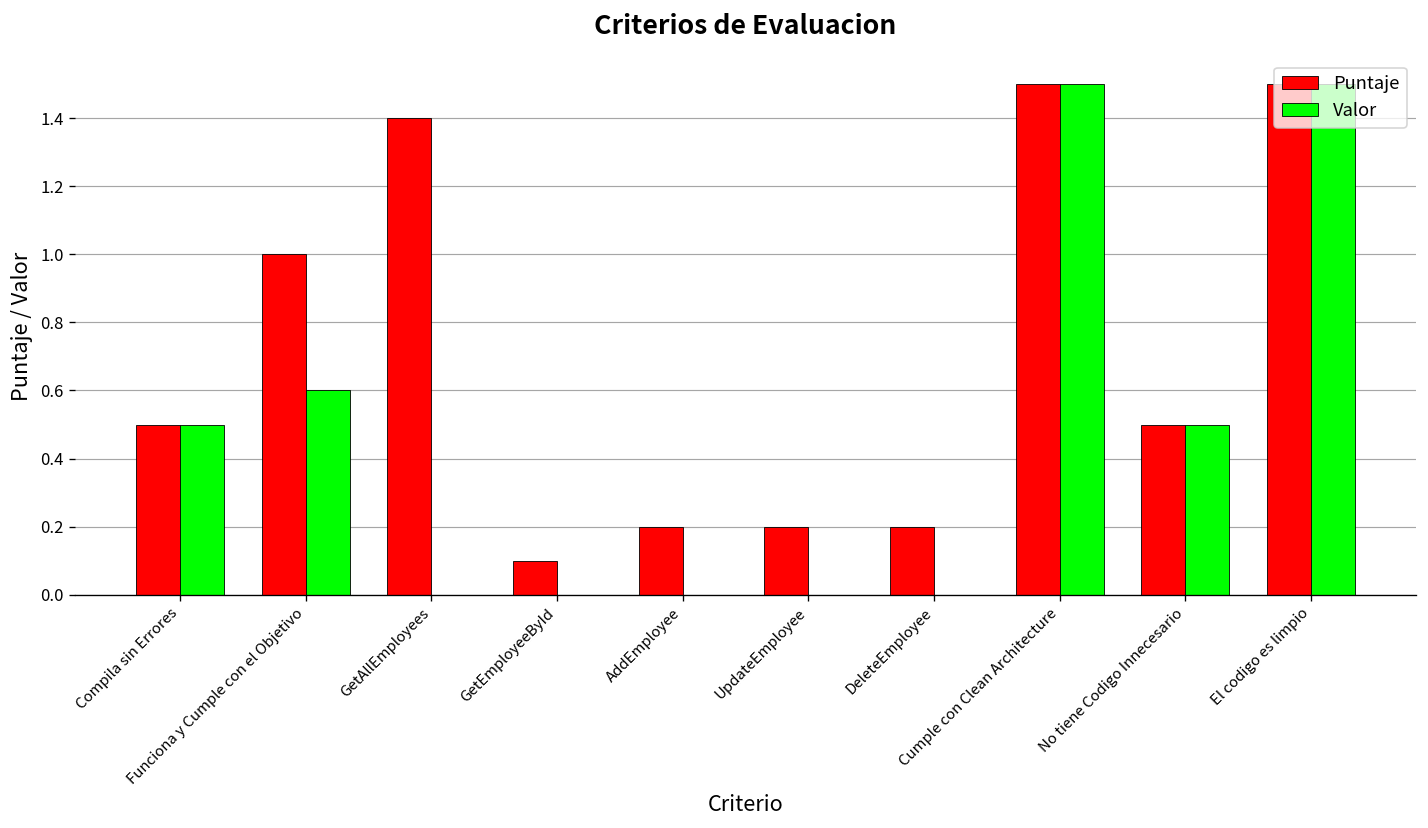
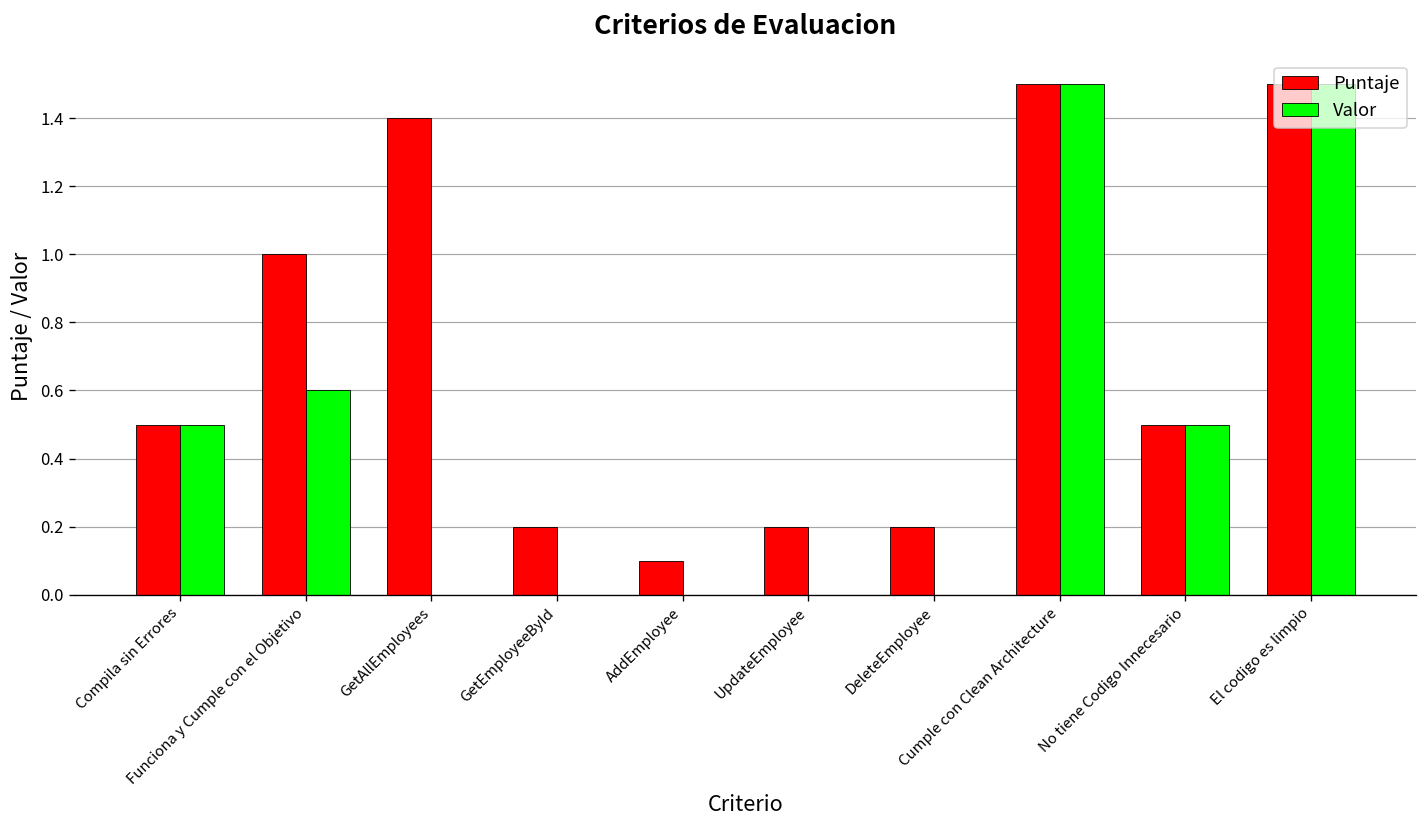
  {
    "Puntaje": {
      "Compila sin Errores": 0.5,
      "Funciona y Cumple con el Objetivo": 1.0,
      "GetAllEmployees": 1.4,
-     "GetEmployeeById": 0.1,
-     "AddEmployee": 0.2,
+     "GetEmployeeById": 0.2,
+     "AddEmployee": 0.1,
      "UpdateEmployee": 0.2,
      "DeleteEmployee": 0.2,
      "Cumple con Clean Architecture": 1.5,
      "No tiene Codigo Innecesario": 0.5
    },
    "Valor": {
      "Compila sin Errores": 0.5,
      "Funciona y Cumple con el Objetivo": 0.6,
      "GetAllEmployees": 0.0,
      "GetEmployeeById": 0.0,
      "AddEmployee": 0.0,
      "UpdateEmployee": 0.0,
      "DeleteEmployee": 0.0,
      "Cumple con Clean Architecture": 1.5,
      "No tiene Codigo Innecesario": 0.5
    }
  }
